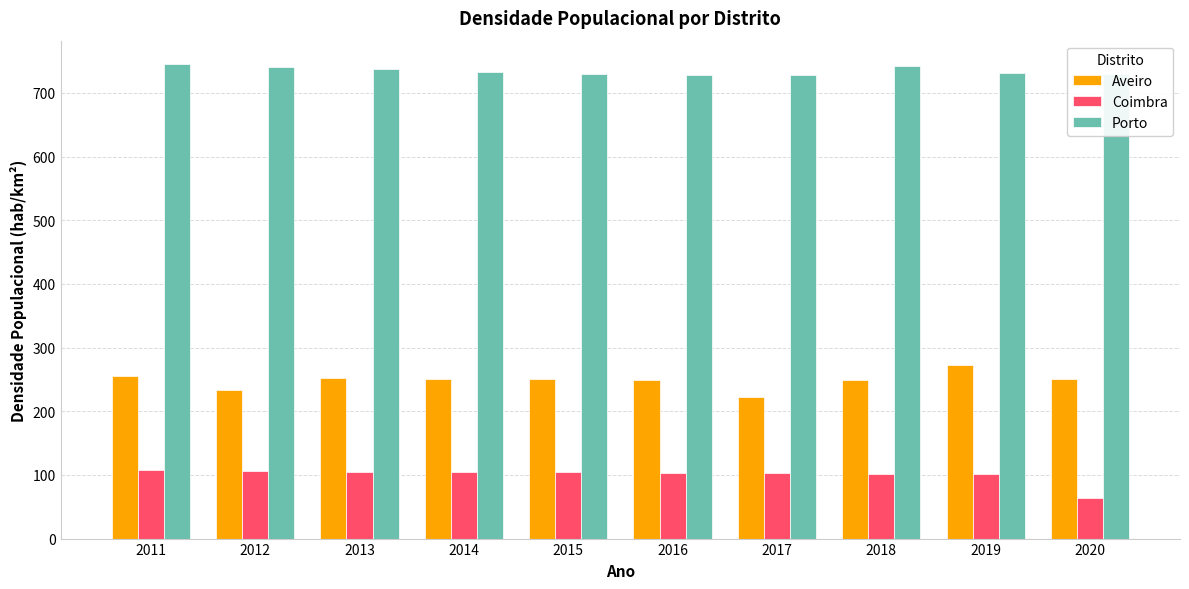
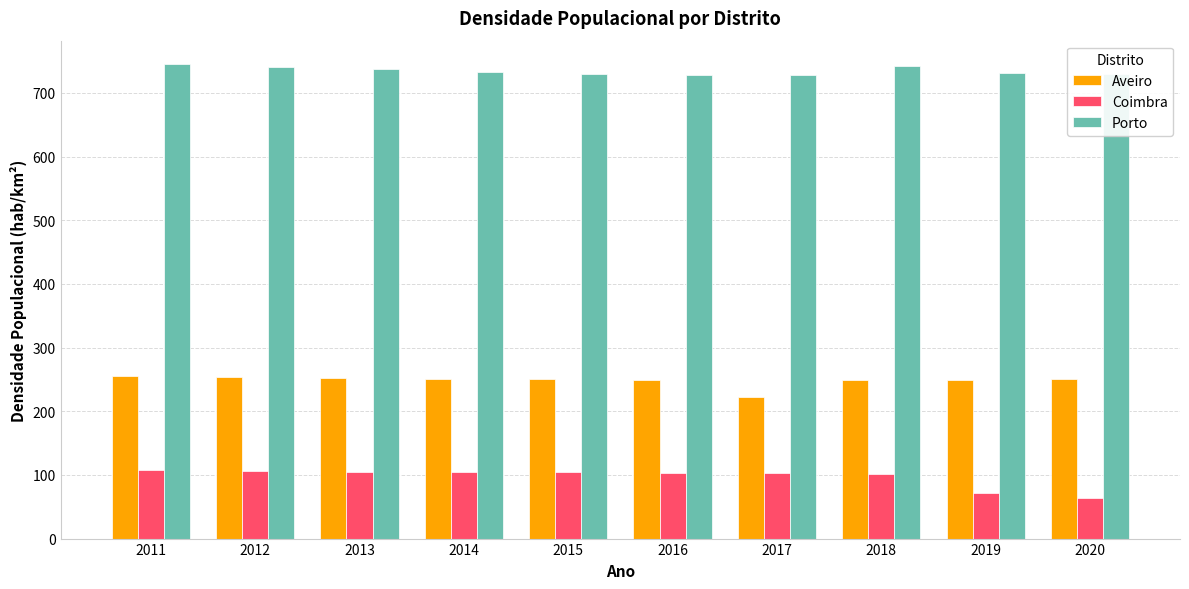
  {
    "Aveiro": {
      "2011": 250,
-     "2012": 230,
+     "2012": 250,
      "2013": 250,
      "2014": 250,
      "2015": 250,
      "2016": 250,
      "2017": 220,
      "2018": 250,
-     "2019": 270,
+     "2019": 250,
      "2020": 250
    },
    "Coimbra": {
      "2011": 110,
      "2012": 110,
      "2013": 110,
      "2014": 100,
      "2015": 100,
      "2016": 100,
      "2017": 100,
      "2018": 100,
-     "2019": 100,
+     "2019": 70,
      "2020": 60
    },
    "Porto": {
      "2011": 740,
      "2012": 740,
      "2013": 740,
      "2014": 730,
      "2015": 730,
      "2016": 730,
      "2017": 730,
      "2018": 740,
      "2019": 730
    }
  }
